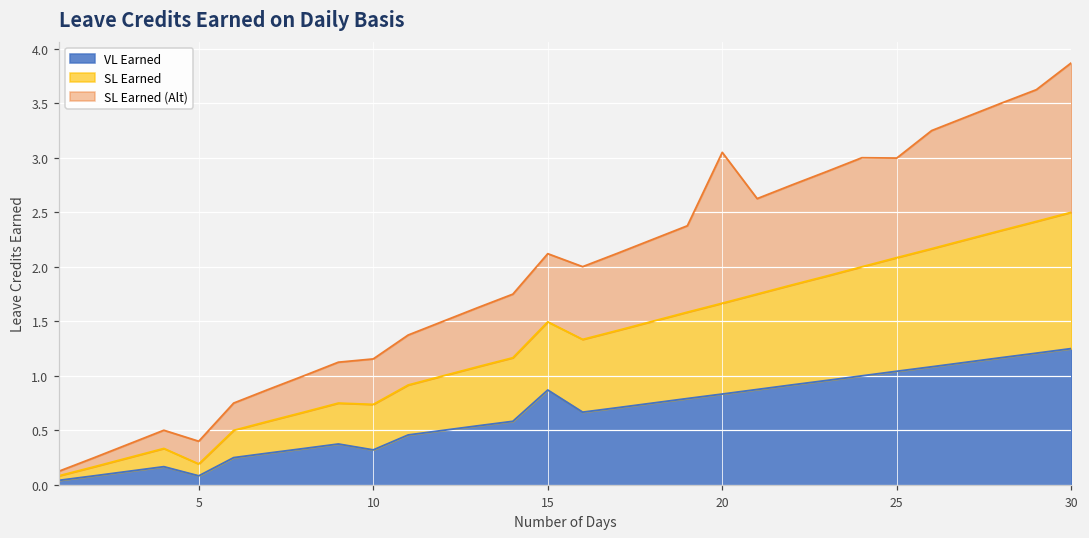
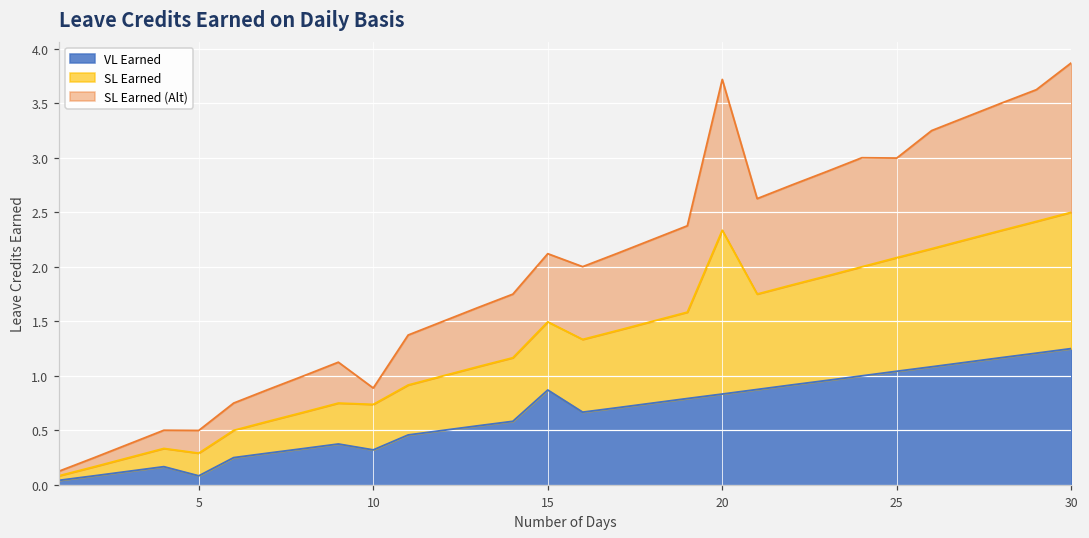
  {
    "VL Earned": {
      "5": 0.1,
      "10": 0.3,
      "15": 0.9,
      "20": 0.8,
      "25": 1.0,
      "30": 1.3
    },
    "SL Earned": {
-     "5": 0.1,
+     "5": 0.2,
      "10": 0.4,
      "15": 0.6,
-     "20": 0.8,
+     "20": 1.5,
      "25": 1.0,
      "30": 1.3
    },
    "SL Earned (Alt)": {
      "5": 0.2,
-     "10": 0.4,
+     "10": 0.2,
      "15": 0.6,
      "20": 1.4,
      "25": 0.9,
      "30": 1.4
    }
  }
